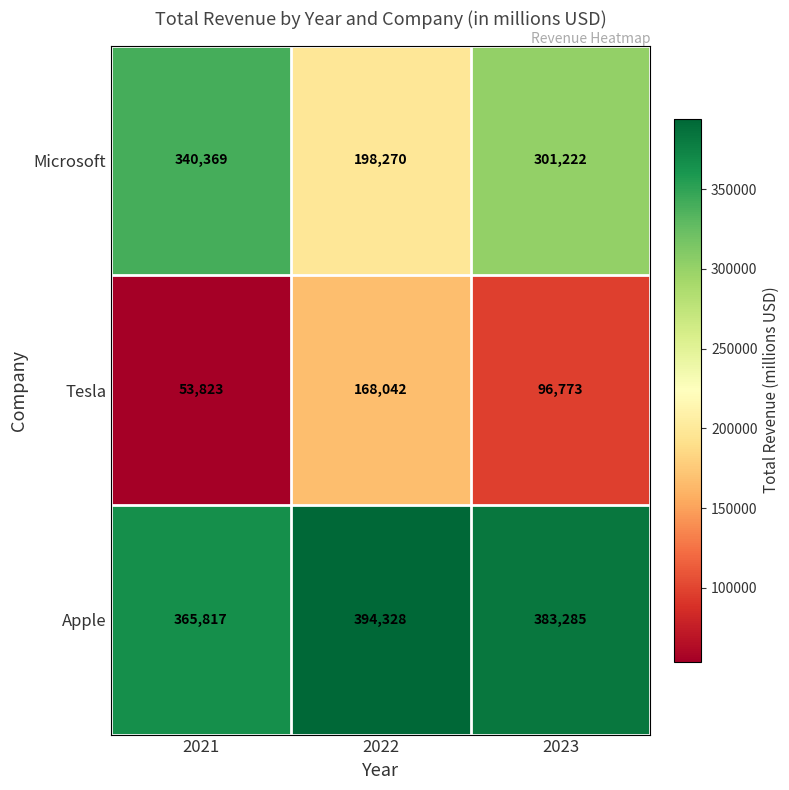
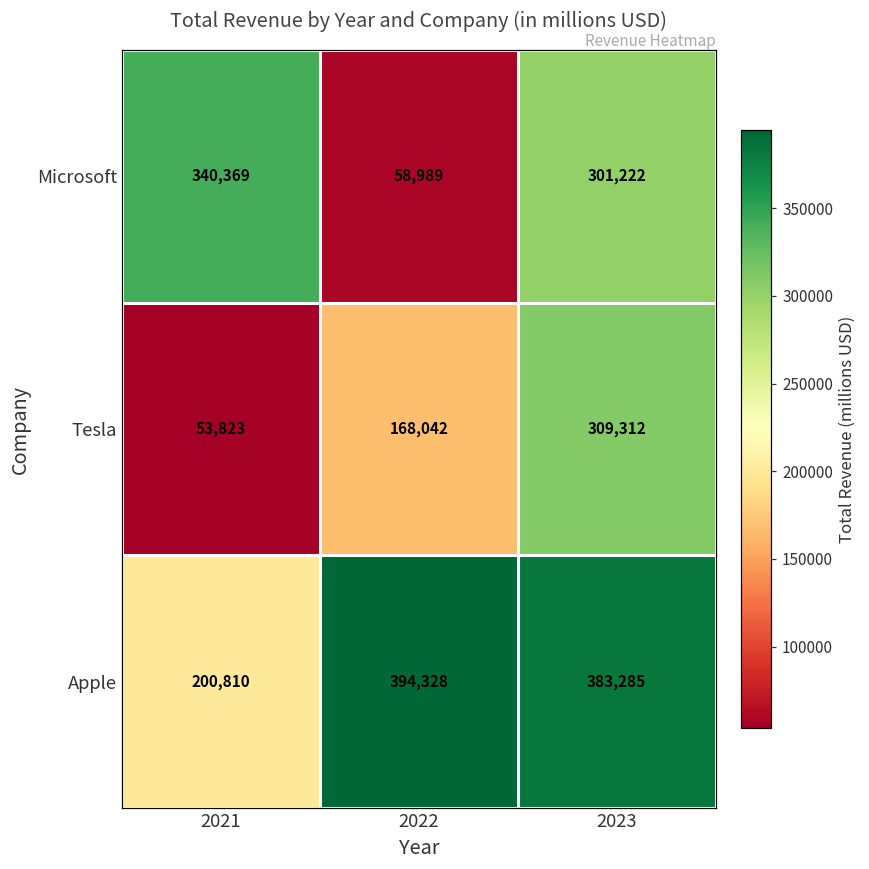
  {
    "Microsoft": {
      "2021": "340,369",
-     "2022": "198,270",
+     "2022": "58,989",
      "2023": "301,222"
    },
    "Tesla": {
      "2021": "53,823",
      "2022": "168,042",
-     "2023": "96,773"
+     "2023": "309,312"
    },
    "Apple": {
-     "2021": "365,817",
+     "2021": "200,810",
      "2022": "394,328",
      "2023": "383,285"
    }
  }
